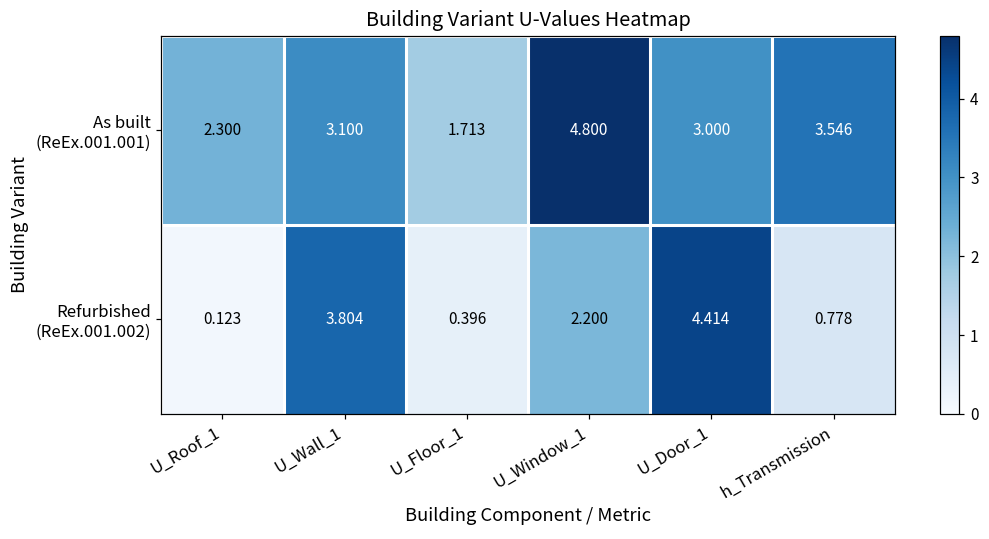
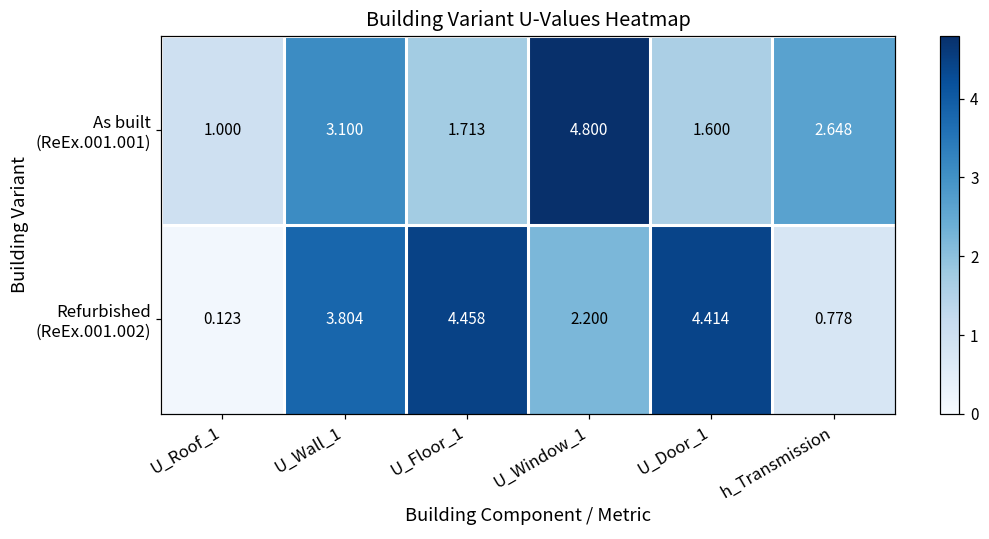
  {
    "As built (ReEx.001.001)": {
-     "U_Roof_1": 2.300,
+     "U_Roof_1": 1.000,
      "U_Wall_1": 3.100,
      "U_Floor_1": 1.713,
      "U_Window_1": 4.800,
-     "U_Door_1": 3.000,
-     "h_Transmission": 3.546
+     "U_Door_1": 1.600,
+     "h_Transmission": 2.648
    },
    "Refurbished (ReEx.001.002)": {
      "U_Roof_1": 0.123,
      "U_Wall_1": 3.804,
-     "U_Floor_1": 0.396,
+     "U_Floor_1": 4.458,
      "U_Window_1": 2.200,
      "U_Door_1": 4.414,
      "h_Transmission": 0.778
    }
  }
